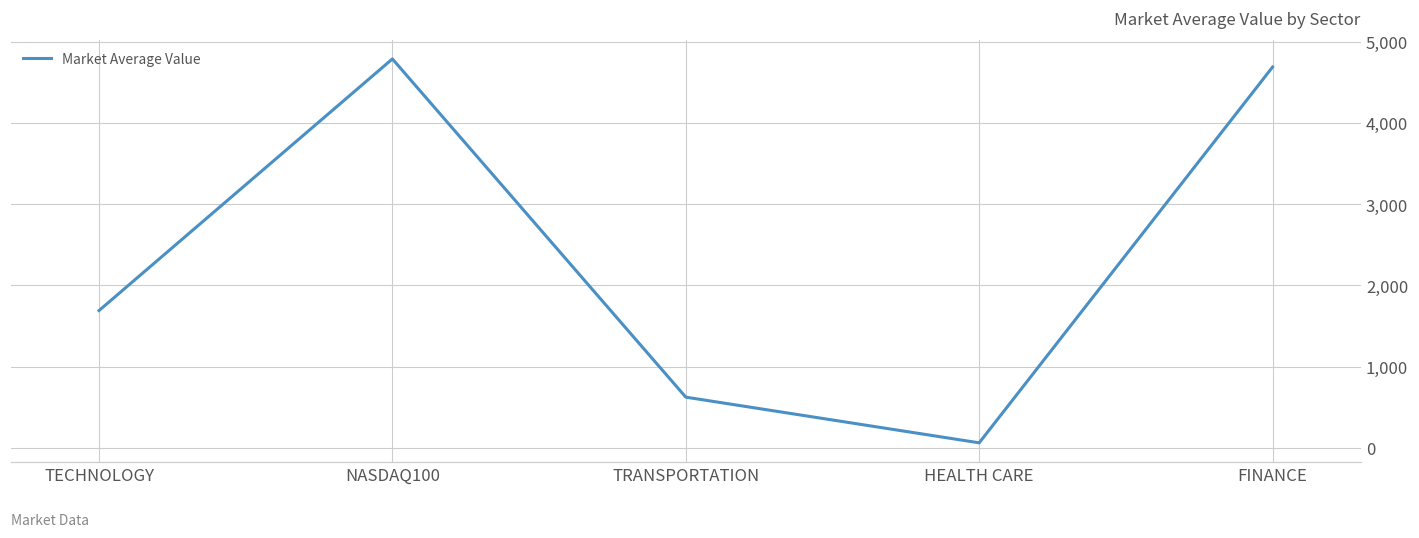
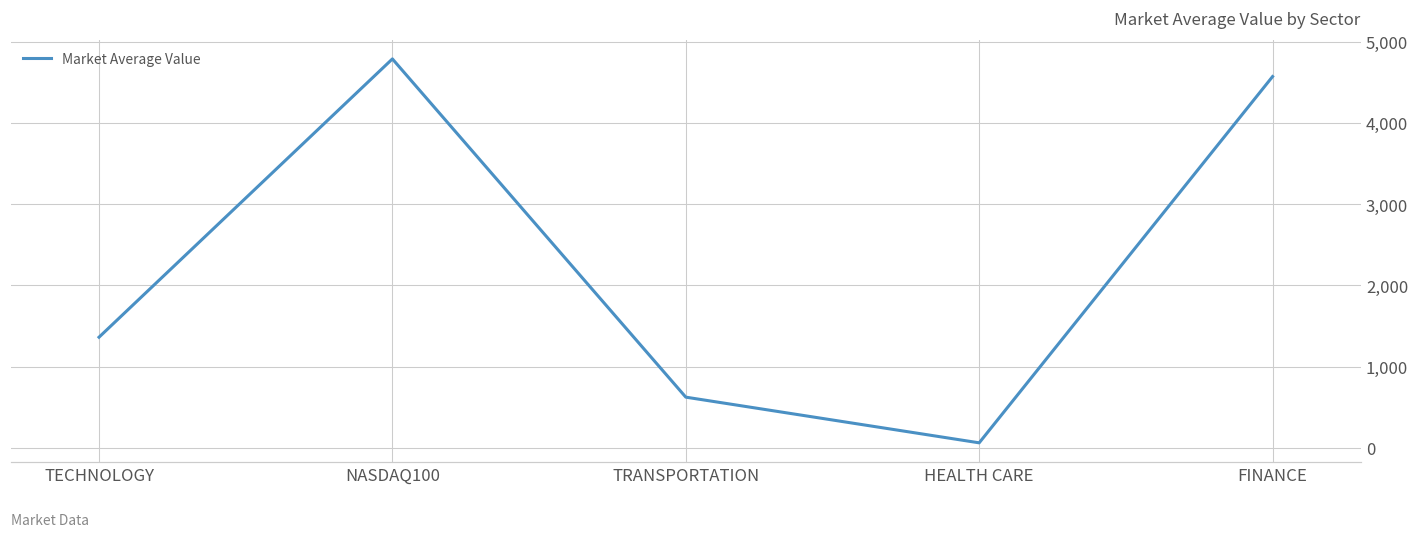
  {
-   "TECHNOLOGY": "1,700",
+   "TECHNOLOGY": "1,400",
    "NASDAQ100": "4,800",
    "TRANSPORTATION": "600",
    "HEALTH CARE": "100",
-   "FINANCE": "4,700"
+   "FINANCE": "4,600"
  }
